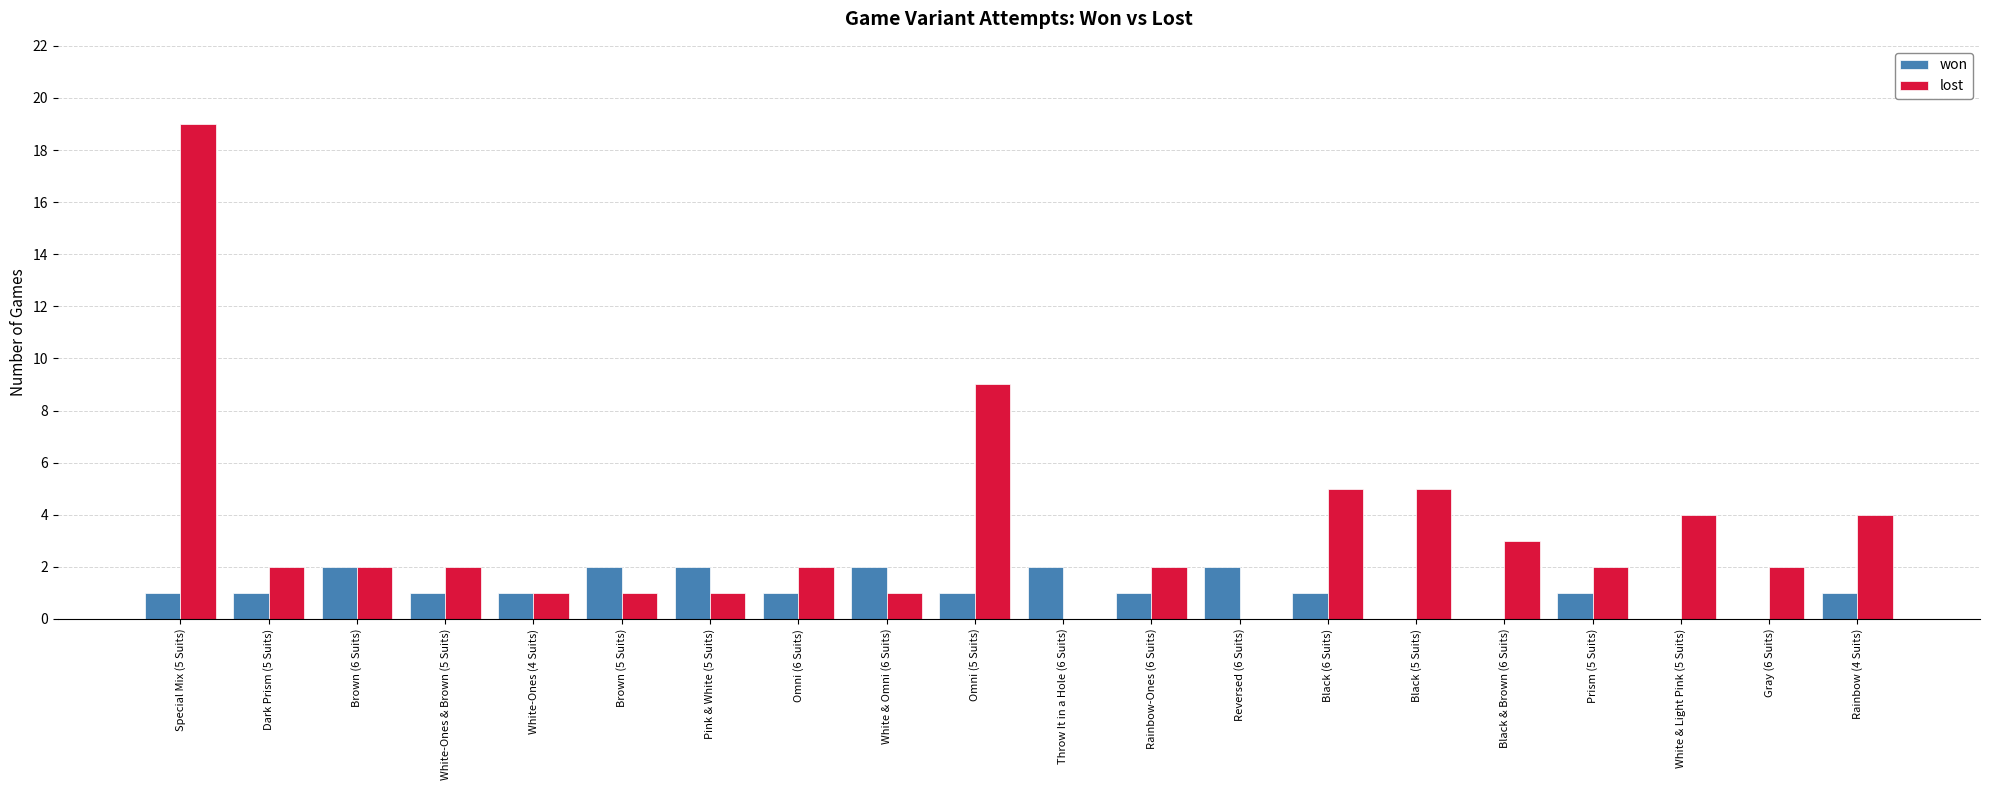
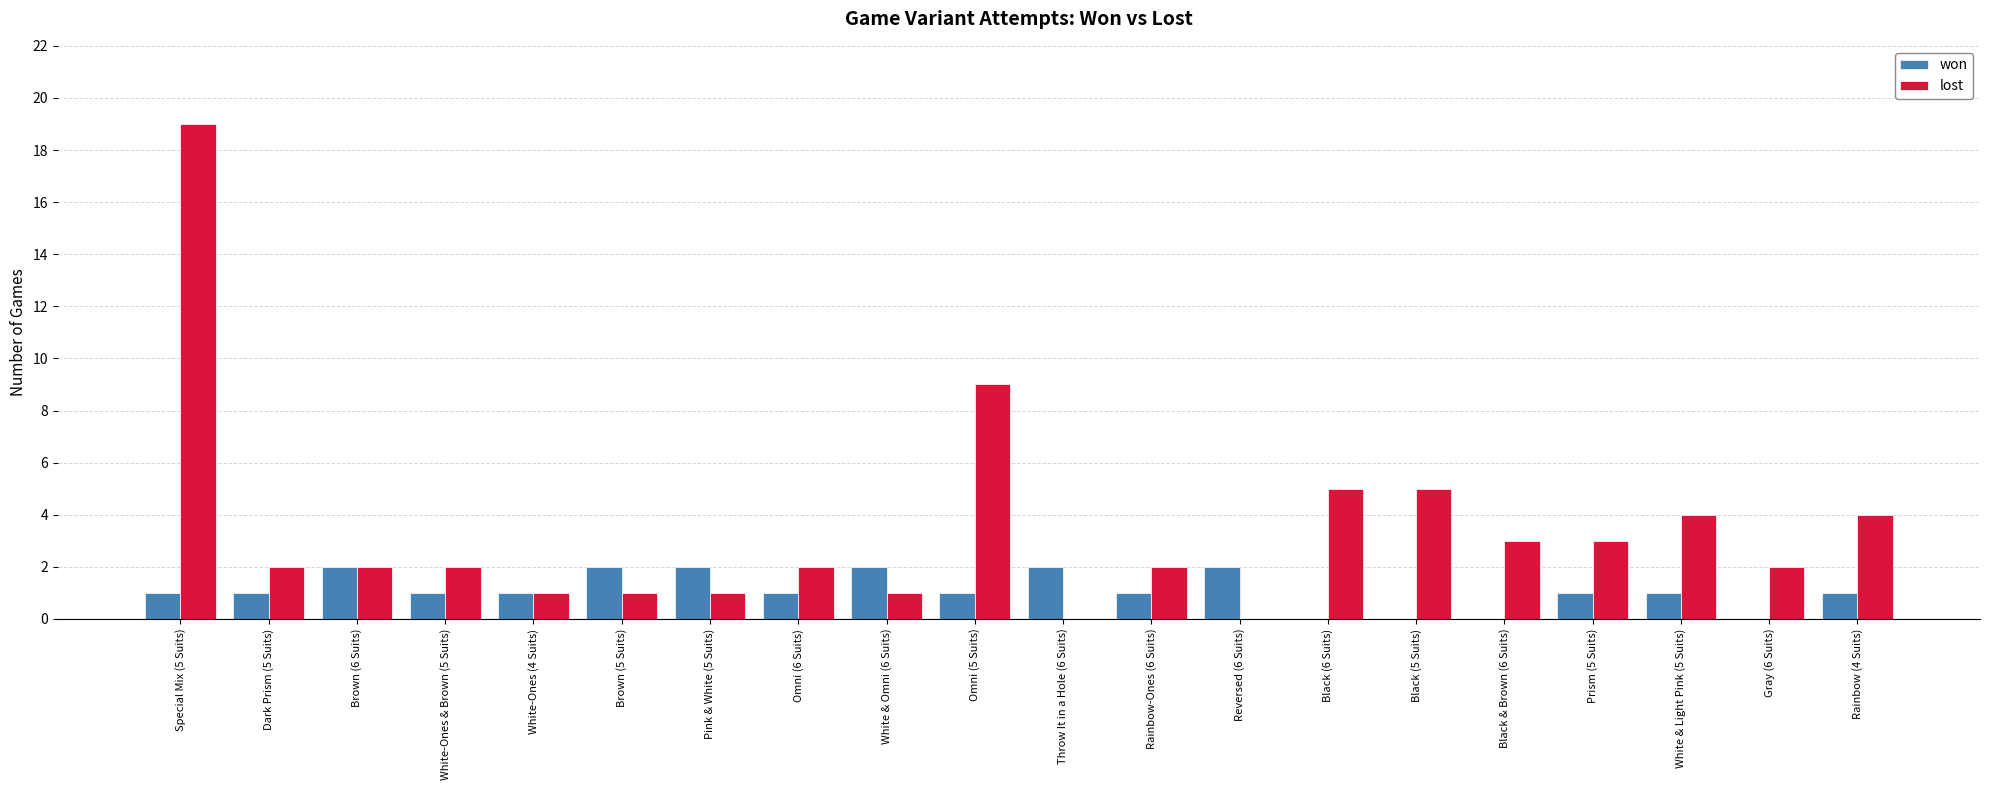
  {
    "won": {
      "Special Mix (5 Suits)": 1,
      "Dark Prism (5 Suits)": 1,
      "Brown (6 Suits)": 2,
      "White-Ones & Brown (5 Suits)": 1,
      "White-Ones (4 Suits)": 1,
      "Brown (5 Suits)": 2,
      "Pink & White (5 Suits)": 2,
      "Omni (6 Suits)": 1,
      "White & Omni (6 Suits)": 2,
      "Omni (5 Suits)": 1,
      "Throw It in a Hole (6 Suits)": 2,
      "Rainbow-Ones (6 Suits)": 1,
      "Reversed (6 Suits)": 2,
-     "Black (6 Suits)": 1,
+     "Black (6 Suits)": 0,
      "Black (5 Suits)": 0,
      "Black & Brown (6 Suits)": 0,
      "Prism (5 Suits)": 1,
-     "White & Light Pink (5 Suits)": 0,
+     "White & Light Pink (5 Suits)": 1,
      "Gray (6 Suits)": 0,
      "Rainbow (4 Suits)": 1
    },
    "lost": {
      "Special Mix (5 Suits)": 19,
      "Dark Prism (5 Suits)": 2,
      "Brown (6 Suits)": 2,
      "White-Ones & Brown (5 Suits)": 2,
      "White-Ones (4 Suits)": 1,
      "Brown (5 Suits)": 1,
      "Pink & White (5 Suits)": 1,
      "Omni (6 Suits)": 2,
      "White & Omni (6 Suits)": 1,
      "Omni (5 Suits)": 9,
      "Throw It in a Hole (6 Suits)": 0,
      "Rainbow-Ones (6 Suits)": 2,
      "Reversed (6 Suits)": 0,
      "Black (6 Suits)": 5,
      "Black (5 Suits)": 5,
      "Black & Brown (6 Suits)": 3,
-     "Prism (5 Suits)": 2,
+     "Prism (5 Suits)": 3,
      "White & Light Pink (5 Suits)": 4,
      "Gray (6 Suits)": 2,
      "Rainbow (4 Suits)": 4
    }
  }
